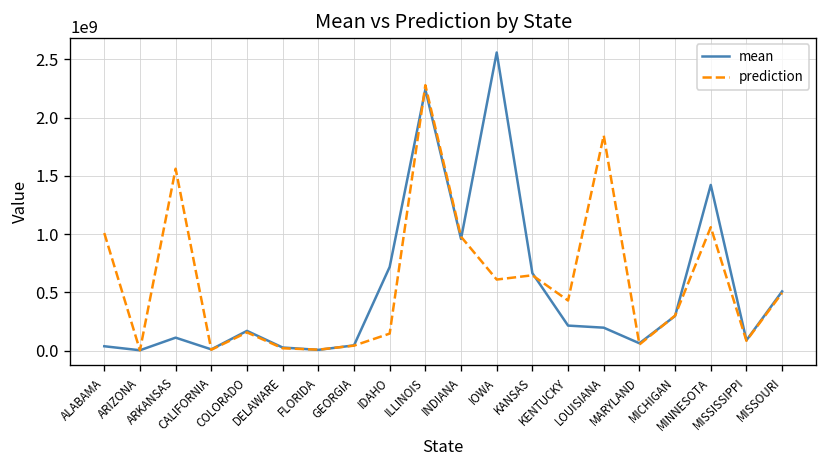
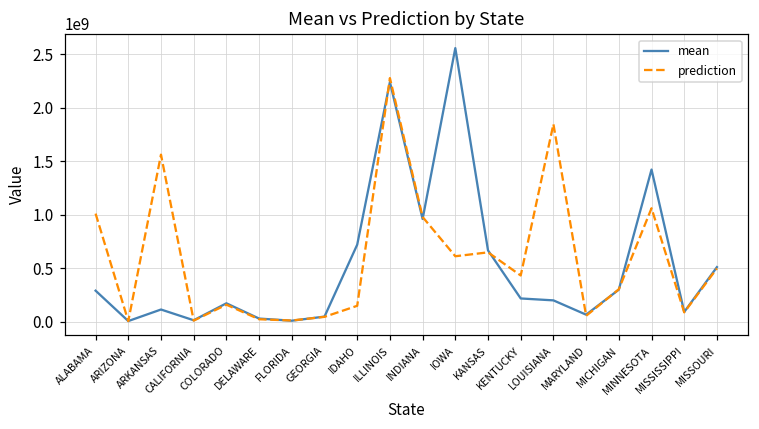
  {
    "mean": {
-     "ALABAMA": 0,
+     "ALABAMA": 300000000,
      "ARKANSAS": 100000000,
      "IDAHO": 700000000,
      "ILLINOIS": 2200000000,
      "IOWA": 2600000000,
      "KENTUCKY": 200000000,
      "LOUISIANA": 200000000,
      "MINNESOTA": 1400000000
    },
    "prediction": {
      "ALABAMA": 1000000000,
      "ARKANSAS": 1600000000,
      "IDAHO": 100000000,
      "ILLINOIS": 2300000000,
      "IOWA": 600000000,
      "KENTUCKY": 400000000,
      "LOUISIANA": 1800000000,
      "MINNESOTA": 1100000000
    }
  }
